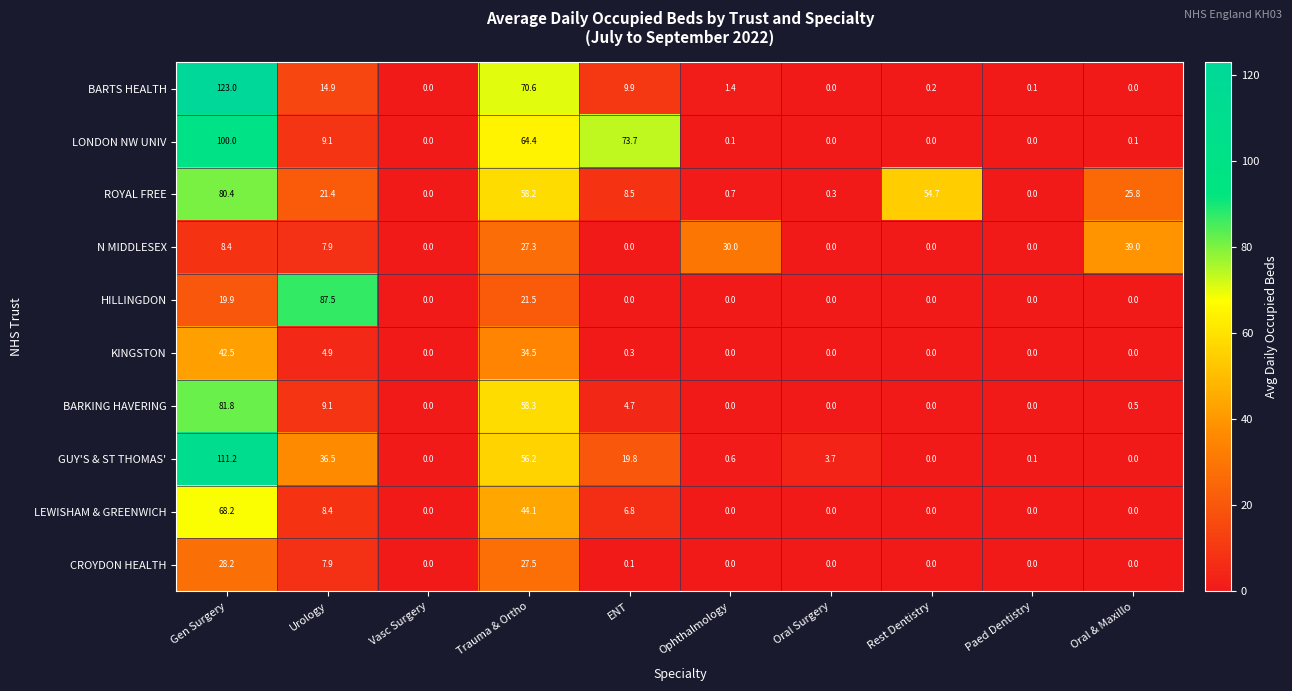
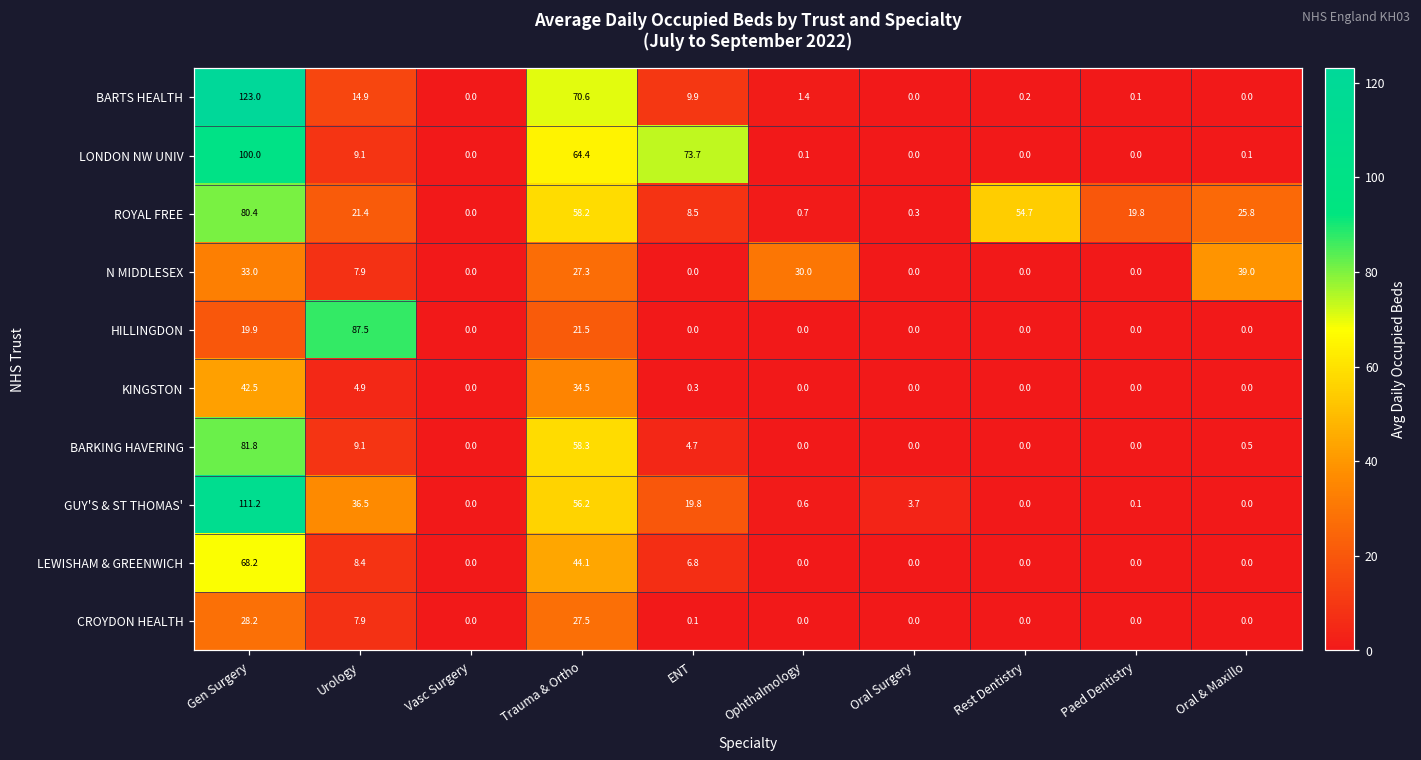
  {
    "BARTS HEALTH": {
      "Gen Surgery": 123.0,
      "Urology": 14.9,
      "Vasc Surgery": 0.0,
      "Trauma & Ortho": 70.6,
      "ENT": 9.9,
      "Ophthalmology": 1.4,
      "Oral Surgery": 0.0,
      "Rest Dentistry": 0.2,
      "Paed Dentistry": 0.1,
      "Oral & Maxillo": 0.0
    },
    "LONDON NW UNIV": {
      "Gen Surgery": 100.0,
      "Urology": 9.1,
      "Vasc Surgery": 0.0,
      "Trauma & Ortho": 64.4,
      "ENT": 73.7,
      "Ophthalmology": 0.1,
      "Oral Surgery": 0.0,
      "Rest Dentistry": 0.0,
      "Paed Dentistry": 0.0,
      "Oral & Maxillo": 0.1
    },
    "ROYAL FREE": {
      "Gen Surgery": 80.4,
      "Urology": 21.4,
      "Vasc Surgery": 0.0,
      "Trauma & Ortho": 58.2,
      "ENT": 8.5,
      "Ophthalmology": 0.7,
      "Oral Surgery": 0.3,
      "Rest Dentistry": 54.7,
-     "Paed Dentistry": 0.0,
+     "Paed Dentistry": 19.8,
      "Oral & Maxillo": 25.8
    },
    "N MIDDLESEX": {
-     "Gen Surgery": 8.4,
+     "Gen Surgery": 33.0,
      "Urology": 7.9,
      "Vasc Surgery": 0.0,
      "Trauma & Ortho": 27.3,
      "ENT": 0.0,
      "Ophthalmology": 30.0,
      "Oral Surgery": 0.0,
      "Rest Dentistry": 0.0,
      "Paed Dentistry": 0.0,
      "Oral & Maxillo": 39.0
    },
    "HILLINGDON": {
      "Gen Surgery": 19.9,
      "Urology": 87.5,
      "Vasc Surgery": 0.0,
      "Trauma & Ortho": 21.5,
      "ENT": 0.0,
      "Ophthalmology": 0.0,
      "Oral Surgery": 0.0,
      "Rest Dentistry": 0.0,
      "Paed Dentistry": 0.0,
      "Oral & Maxillo": 0.0
    },
    "KINGSTON": {
      "Gen Surgery": 42.5,
      "Urology": 4.9,
      "Vasc Surgery": 0.0,
      "Trauma & Ortho": 34.5,
      "ENT": 0.3,
      "Ophthalmology": 0.0,
      "Oral Surgery": 0.0,
      "Rest Dentistry": 0.0,
      "Paed Dentistry": 0.0,
      "Oral & Maxillo": 0.0
    },
    "BARKING HAVERING": {
      "Gen Surgery": 81.8,
      "Urology": 9.1,
      "Vasc Surgery": 0.0,
      "Trauma & Ortho": 58.3,
      "ENT": 4.7,
      "Ophthalmology": 0.0,
      "Oral Surgery": 0.0,
      "Rest Dentistry": 0.0,
      "Paed Dentistry": 0.0,
      "Oral & Maxillo": 0.5
    },
    "GUY'S & ST THOMAS'": {
      "Gen Surgery": 111.2,
      "Urology": 36.5,
      "Vasc Surgery": 0.0,
      "Trauma & Ortho": 56.2,
      "ENT": 19.8,
      "Ophthalmology": 0.6,
      "Oral Surgery": 3.7,
      "Rest Dentistry": 0.0,
      "Paed Dentistry": 0.1,
      "Oral & Maxillo": 0.0
    },
    "LEWISHAM & GREENWICH": {
      "Gen Surgery": 68.2,
      "Urology": 8.4,
      "Vasc Surgery": 0.0,
      "Trauma & Ortho": 44.1,
      "ENT": 6.8,
      "Ophthalmology": 0.0,
      "Oral Surgery": 0.0,
      "Rest Dentistry": 0.0,
      "Paed Dentistry": 0.0,
      "Oral & Maxillo": 0.0
    },
    "CROYDON HEALTH": {
      "Gen Surgery": 28.2,
      "Urology": 7.9,
      "Vasc Surgery": 0.0,
      "Trauma & Ortho": 27.5,
      "ENT": 0.1,
      "Ophthalmology": 0.0,
      "Oral Surgery": 0.0,
      "Rest Dentistry": 0.0,
      "Paed Dentistry": 0.0,
      "Oral & Maxillo": 0.0
    }
  }
